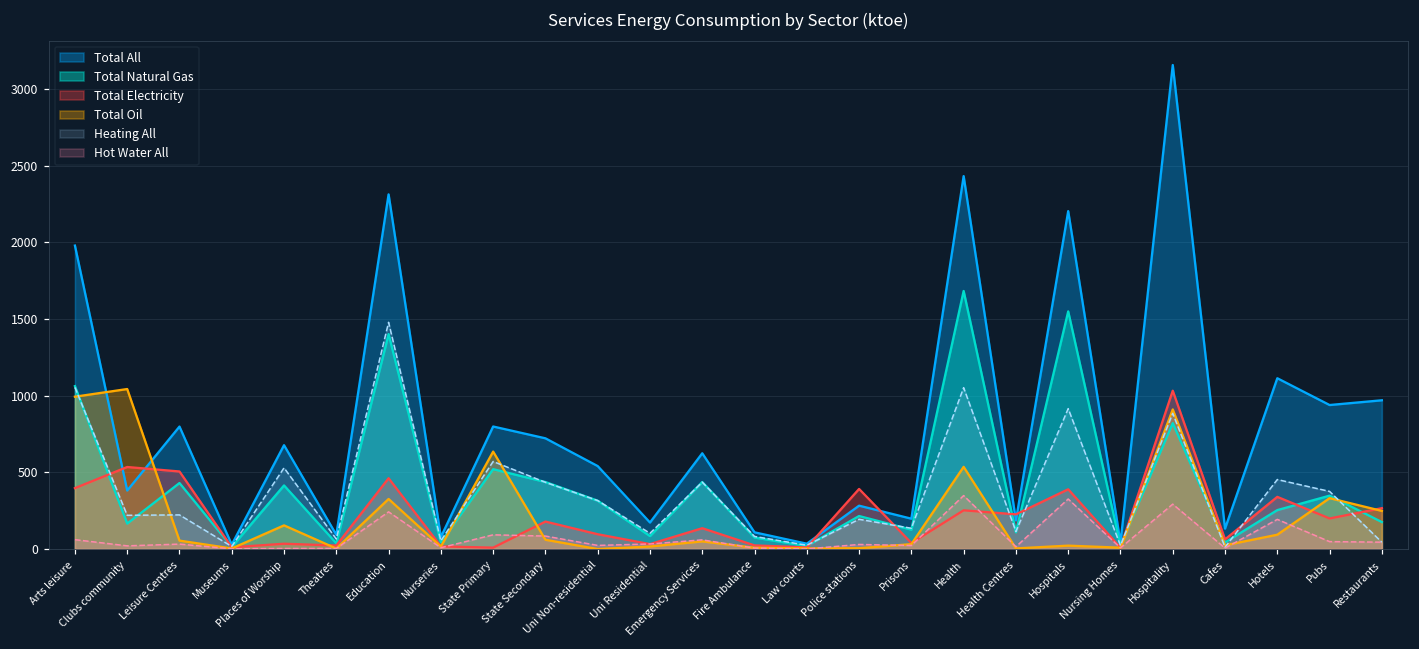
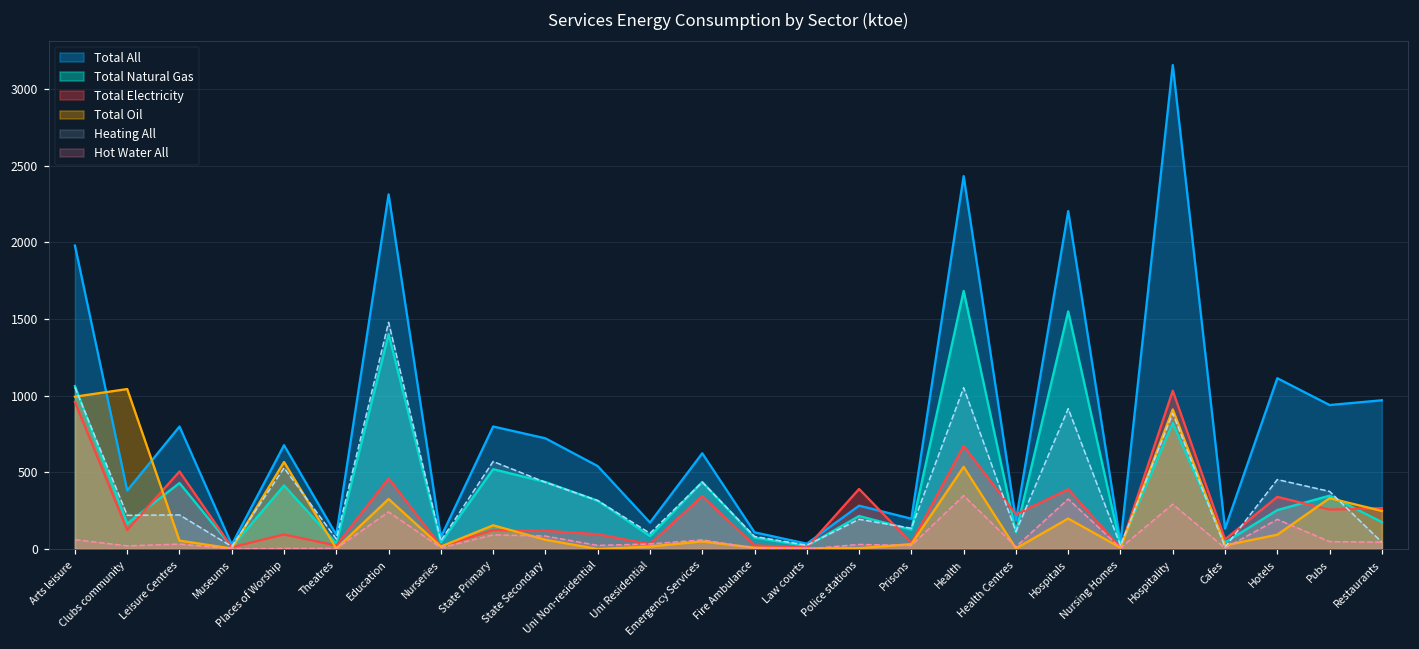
  {
    "Total Electricity": {
-     "Arts leisure": 400,
-     "Clubs community": 540,
+     "Arts leisure": 960,
+     "Clubs community": 120,
      "Leisure Centres": 510,
-     "Places of Worship": 30,
+     "Places of Worship": 90,
      "Education": 460,
-     "State Primary": 10,
-     "State Secondary": 180,
+     "State Primary": 120,
+     "State Secondary": 120,
      "Uni Non-residential": 100,
-     "Emergency Services": 140,
+     "Emergency Services": 350,
      "Police stations": 390,
-     "Health": 250,
+     "Health": 670,
      "Health Centres": 230,
      "Hospitals": 390,
      "Hospitality": 1030,
      "Cafes": 60,
      "Hotels": 340,
-     "Pubs": 200
+     "Pubs": 260
    },
    "Total Oil": {
      "Arts leisure": 990,
      "Clubs community": 1040,
      "Leisure Centres": 50,
-     "Places of Worship": 150,
+     "Places of Worship": 570,
      "Education": 330,
-     "State Primary": 640,
+     "State Primary": 150,
      "State Secondary": 60,
      "Uni Non-residential": 0,
      "Police stations": 10,
      "Health": 540,
-     "Hospitals": 20,
+     "Hospitals": 200,
      "Hospitality": 910,
      "Hotels": 90
    }
  }
